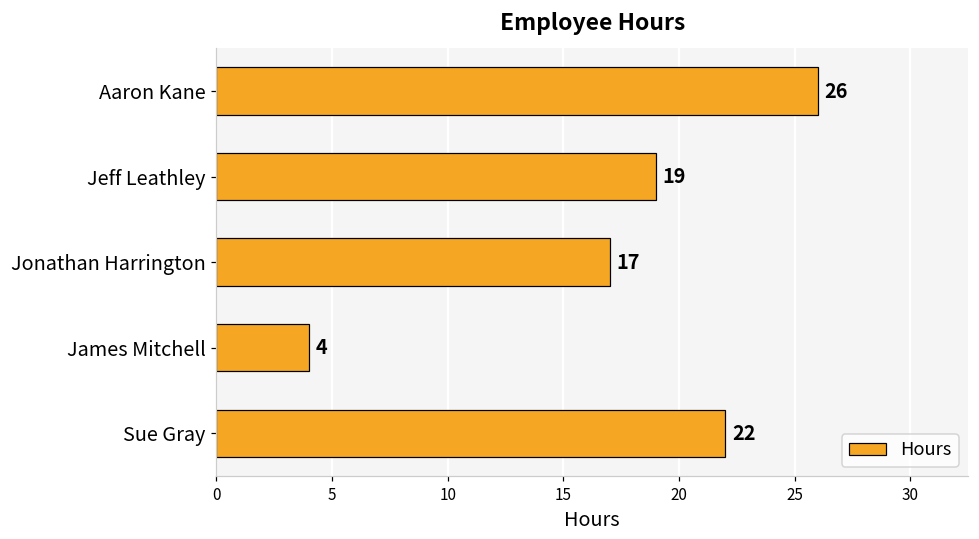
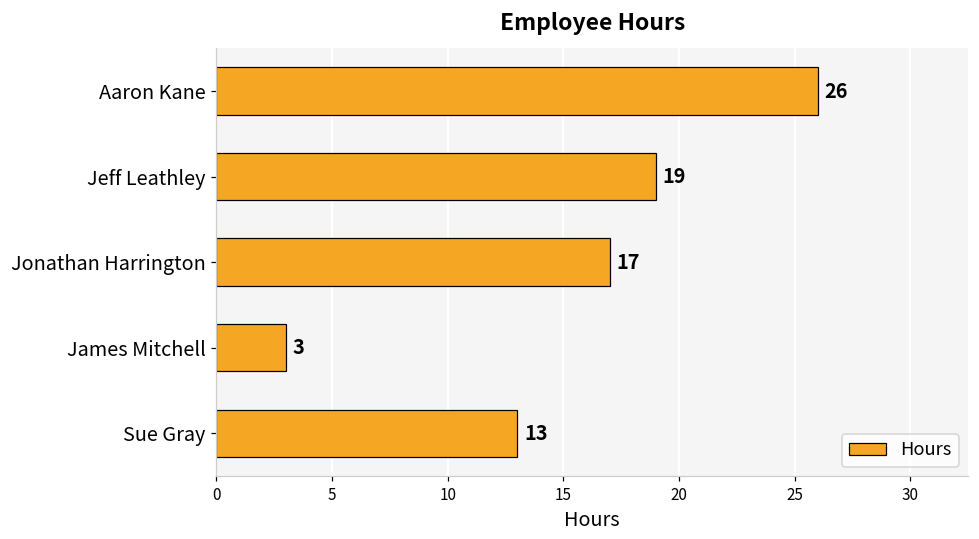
  {
    "Aaron Kane": 26,
    "Jeff Leathley": 19,
    "Jonathan Harrington": 17,
-   "James Mitchell": 4,
-   "Sue Gray": 22
+   "James Mitchell": 3,
+   "Sue Gray": 13
  }
